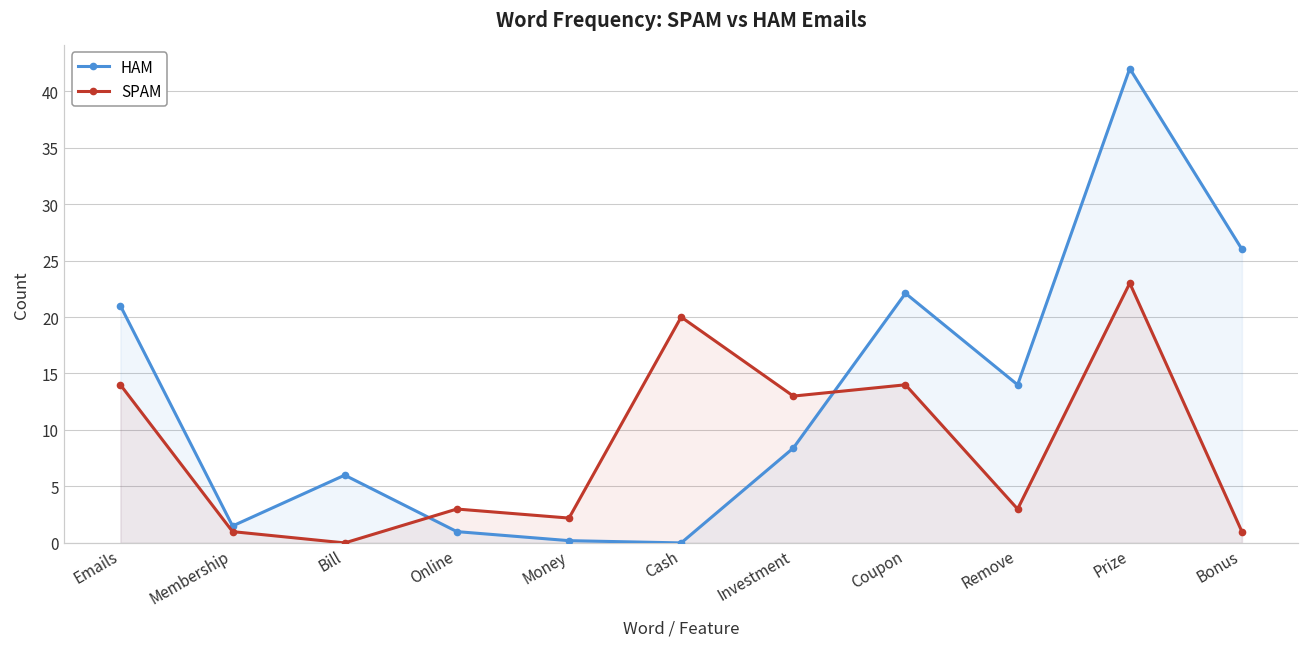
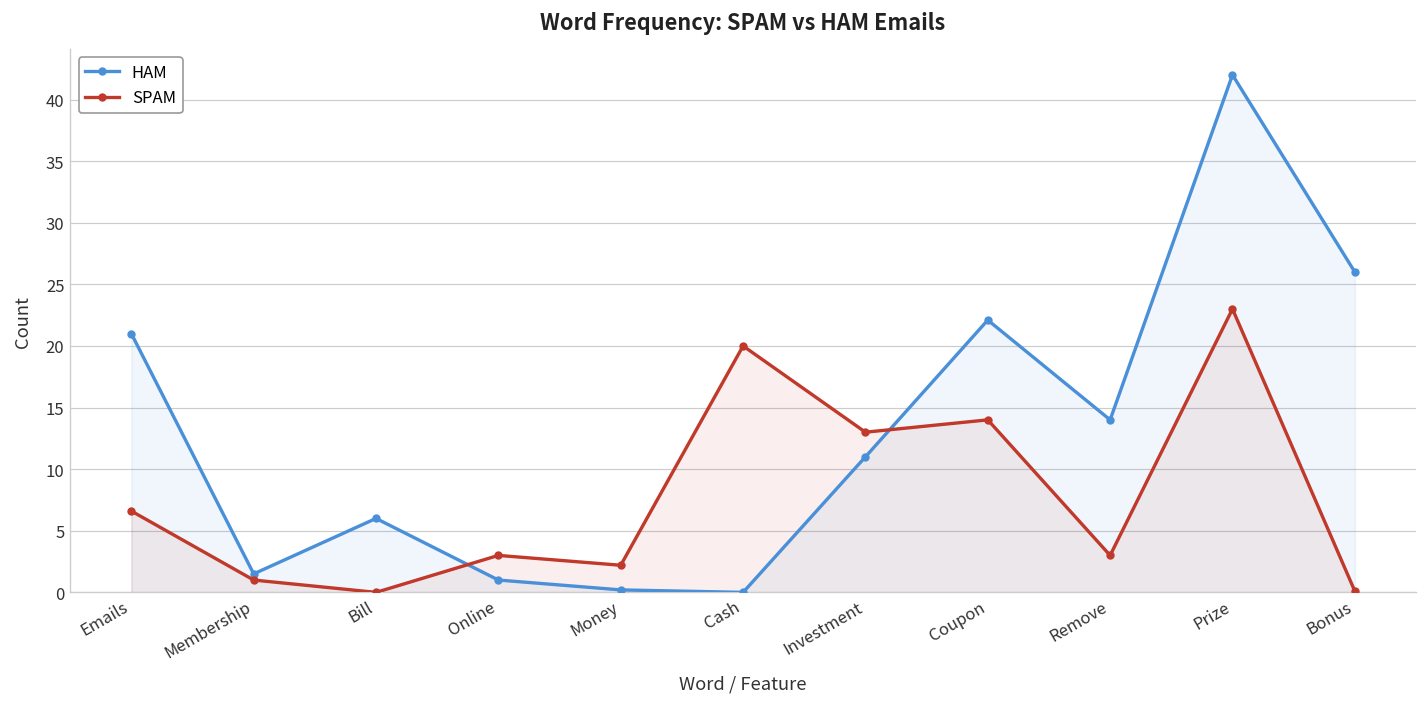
  {
    "HAM": {
      "Emails": 21.0,
      "Membership": 1.5,
      "Bill": 6.0,
      "Online": 1.0,
      "Money": 0.2,
      "Cash": 0.0,
-     "Investment": 8.4,
+     "Investment": 11.0,
      "Coupon": 22.1,
      "Remove": 14.0,
      "Prize": 42.0,
      "Bonus": 26.0
    },
    "SPAM": {
-     "Emails": 14.0,
+     "Emails": 6.6,
      "Membership": 1.0,
      "Bill": 0.0,
      "Online": 3.0,
      "Money": 2.2,
      "Cash": 20.0,
      "Investment": 13.0,
      "Coupon": 14.0,
      "Remove": 3.0,
      "Prize": 23.0,
-     "Bonus": 1.0
+     "Bonus": 0.1
    }
  }
